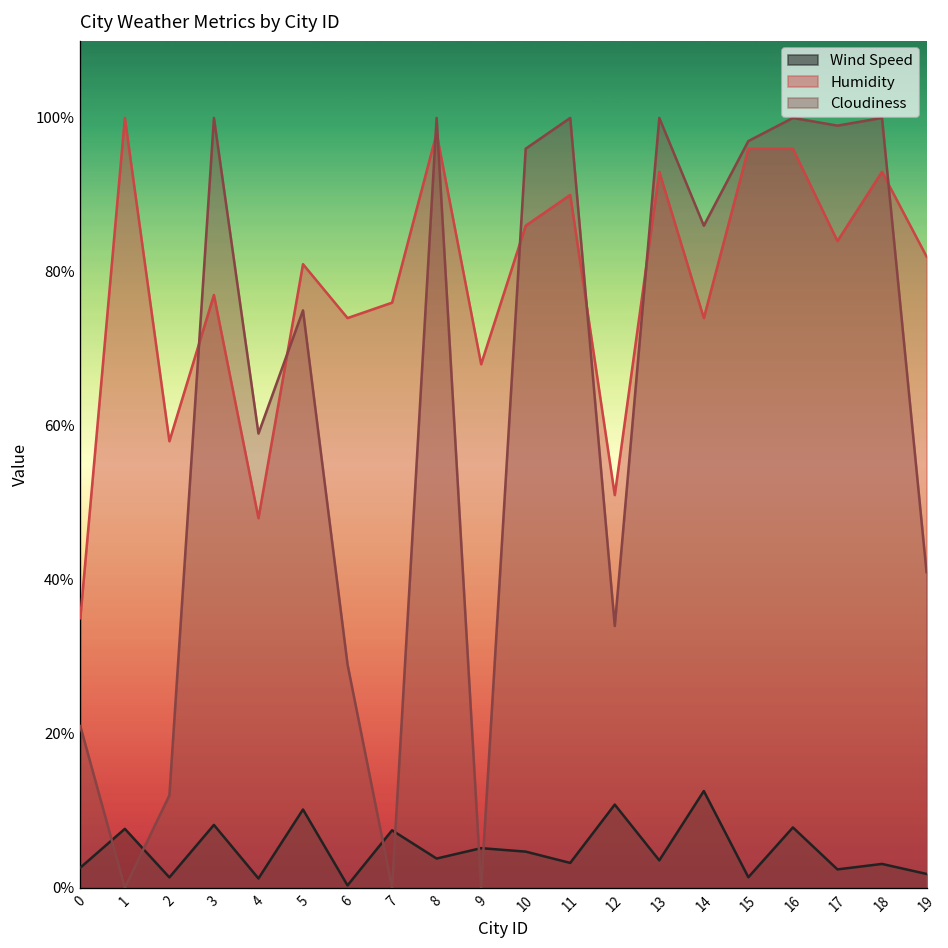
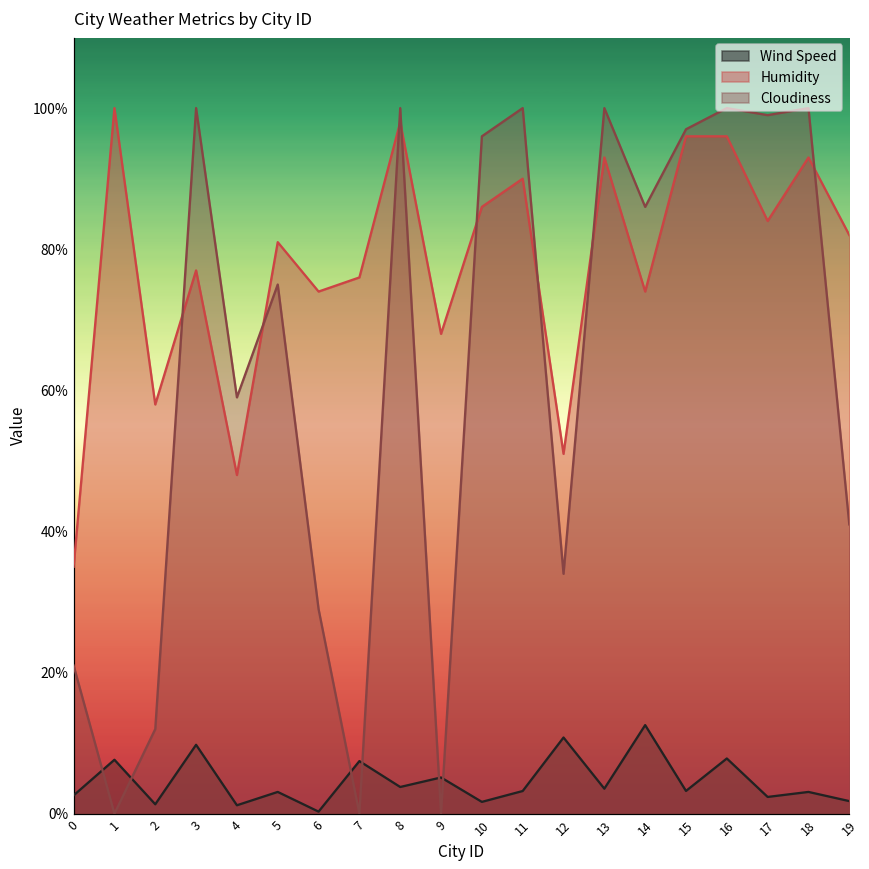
  {
    "Wind Speed": {
      "0": "3%",
      "1": "8%",
      "2": "1%",
-     "3": "8%",
+     "3": "10%",
      "4": "1%",
-     "5": "10%",
+     "5": "3%",
      "6": "0%",
      "7": "7%",
      "8": "4%",
      "9": "5%",
-     "10": "5%",
+     "10": "2%",
      "11": "3%",
      "12": "11%",
      "13": "4%",
      "14": "13%",
-     "15": "1%",
+     "15": "3%",
      "16": "8%",
      "17": "2%",
      "18": "3%",
      "19": "2%"
    }
  }
